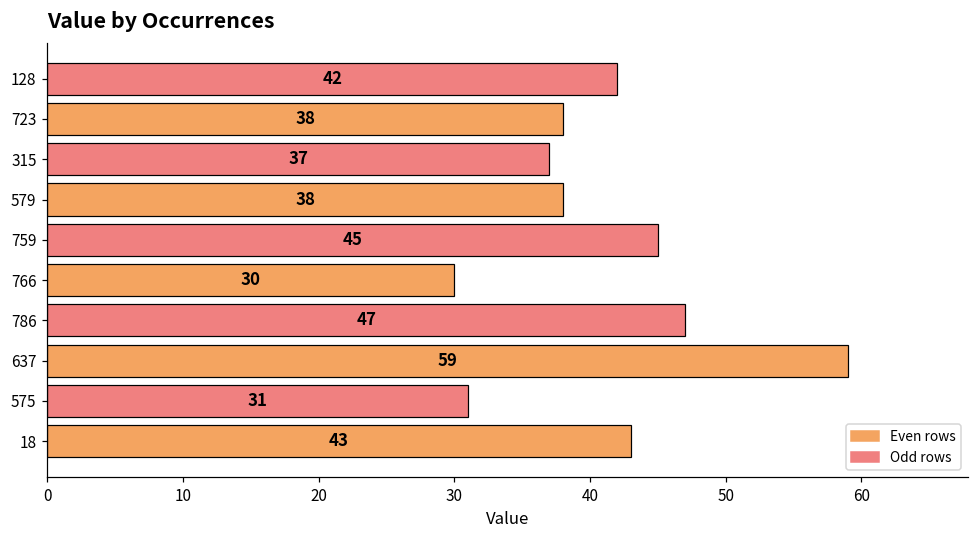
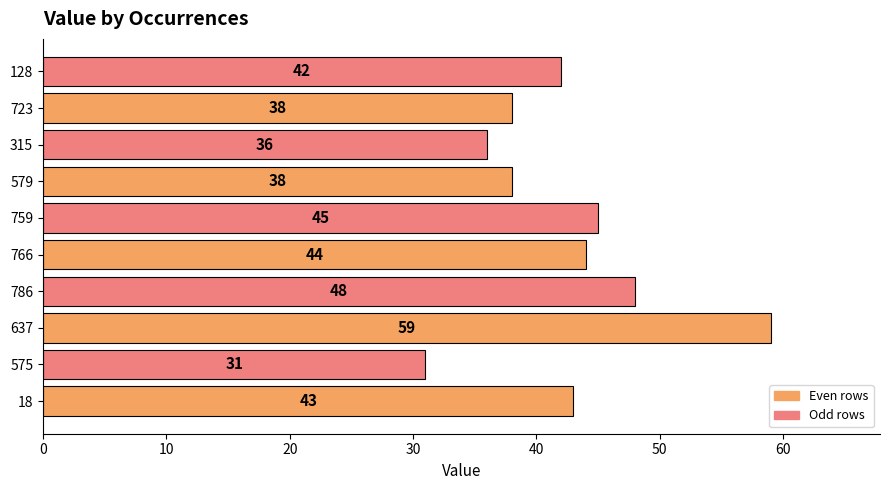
  {
    "128": 42,
    "723": 38,
-   "315": 37,
+   "315": 36,
    "579": 38,
    "759": 45,
-   "766": 30,
-   "786": 47,
+   "766": 44,
+   "786": 48,
    "637": 59,
    "575": 31,
    "18": 43
  }
